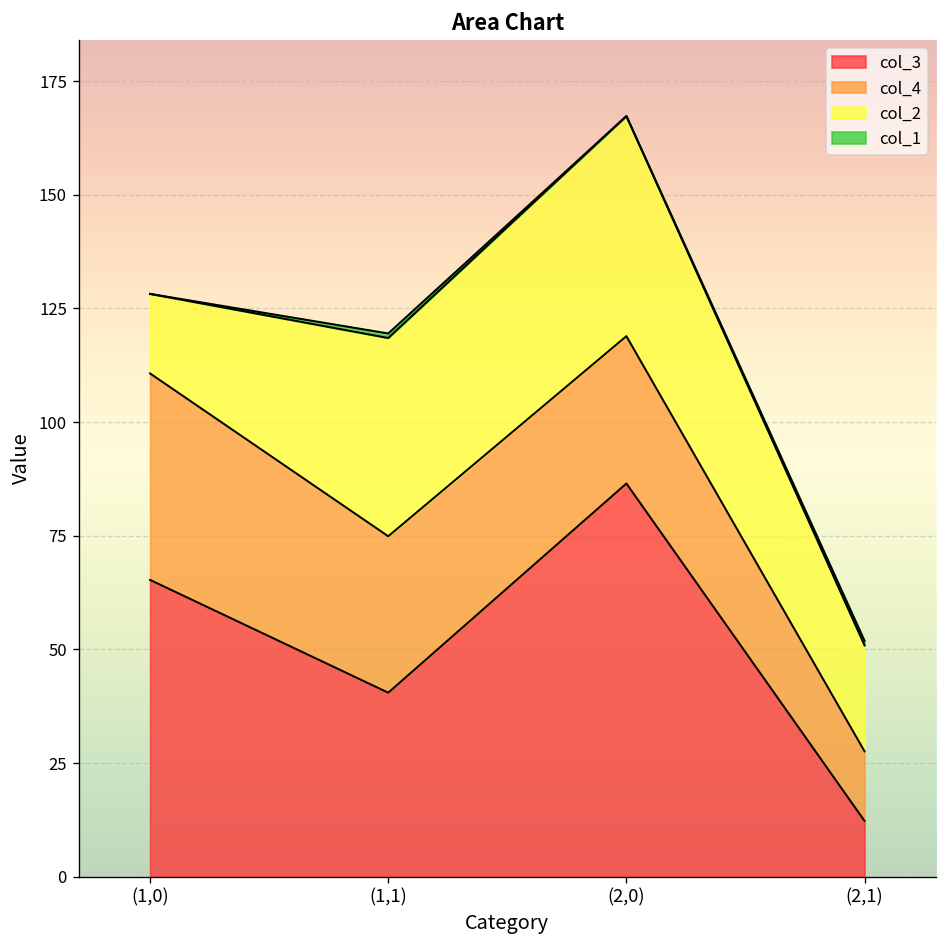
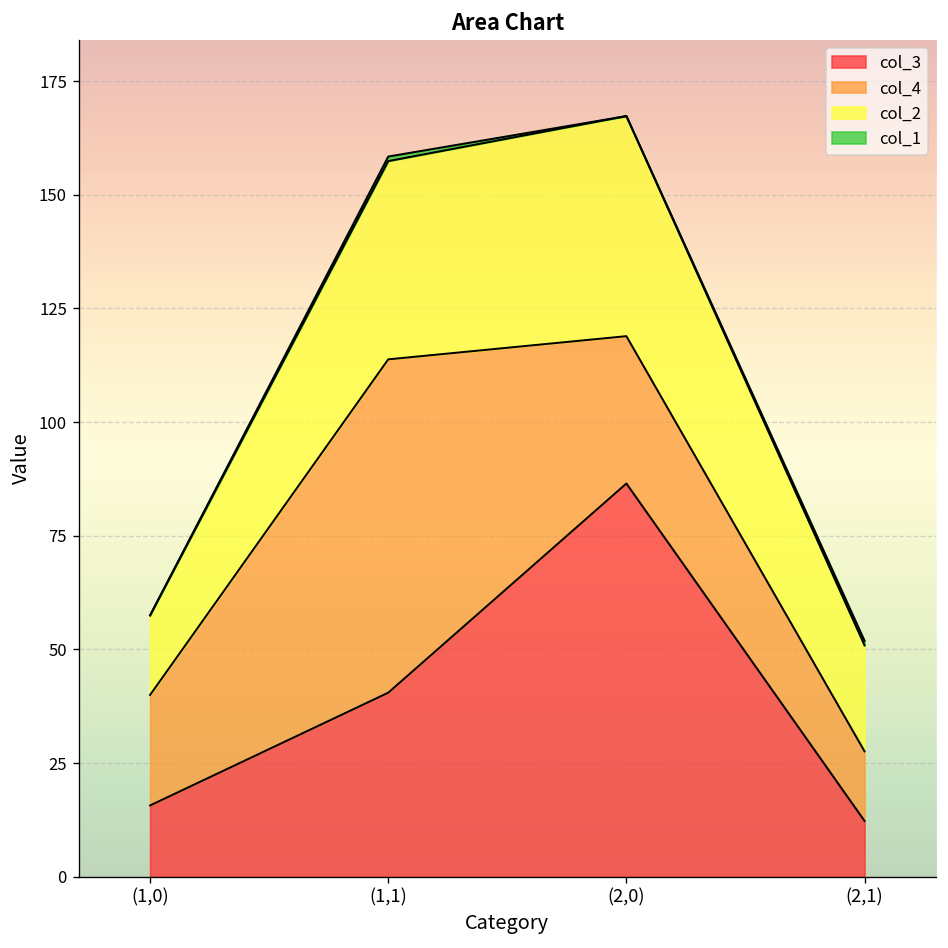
  {
    "col_3": {
-     "(1,0)": 65,
+     "(1,0)": 16,
      "(1,1)": 41,
      "(2,0)": 87,
      "(2,1)": 12
    },
    "col_4": {
-     "(1,0)": 45,
-     "(1,1)": 34,
+     "(1,0)": 24,
+     "(1,1)": 73,
      "(2,0)": 32,
      "(2,1)": 15
    },
    "col_2": {
      "(1,1)": 44,
      "(2,1)": 23
    },
    "col_1": {
      "(1,1)": 1,
      "(2,1)": 1
    }
  }
